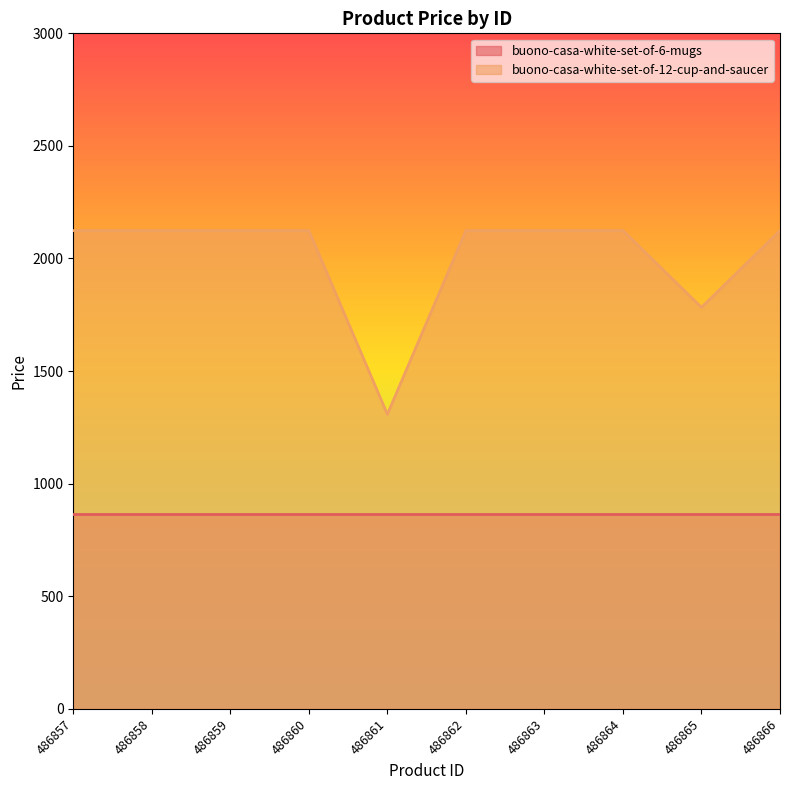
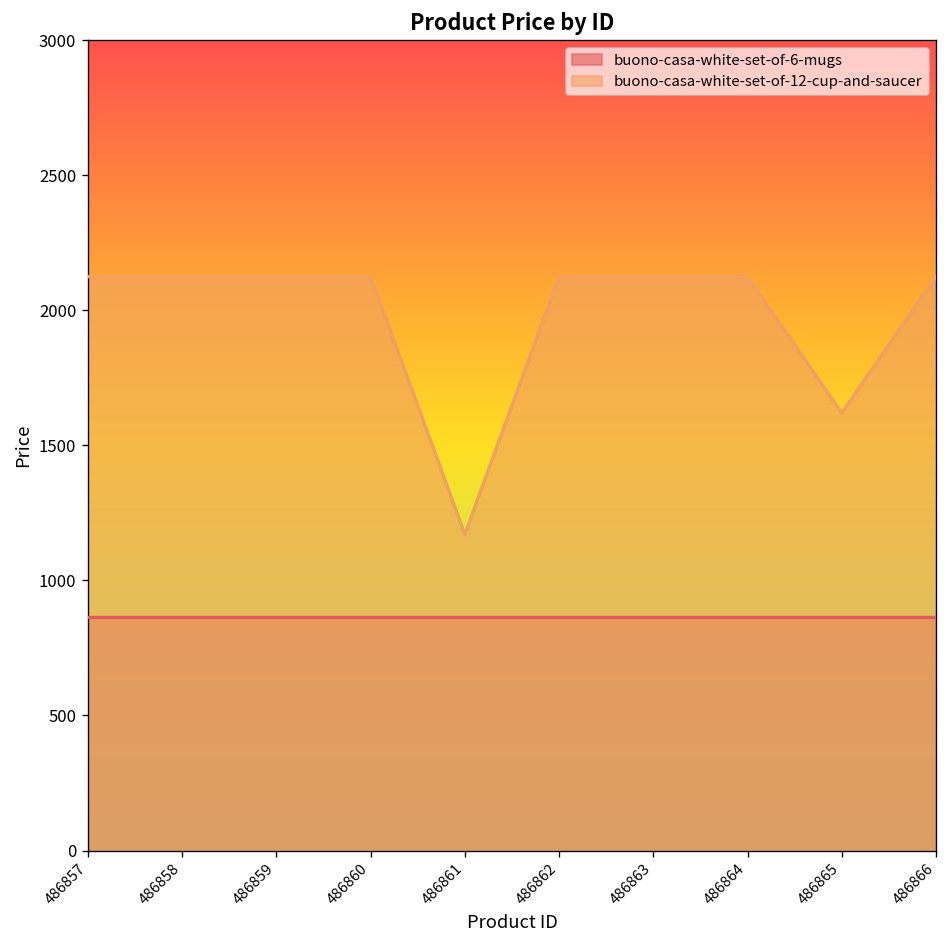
  {
    "buono-casa-white-set-of-6-mugs": {
      "486857": 860,
      "486858": 860,
      "486859": 860,
      "486860": 860,
      "486861": 860,
      "486862": 860,
      "486863": 860,
      "486864": 860,
      "486865": 860,
      "486866": 860
    },
    "buono-casa-white-set-of-12-cup-and-saucer": {
      "486857": 2120,
      "486858": 2120,
      "486859": 2120,
      "486860": 2120,
-     "486861": 1310,
+     "486861": 1170,
      "486862": 2120,
      "486863": 2120,
      "486864": 2120,
-     "486865": 1780,
+     "486865": 1620,
      "486866": 2120
    }
  }
